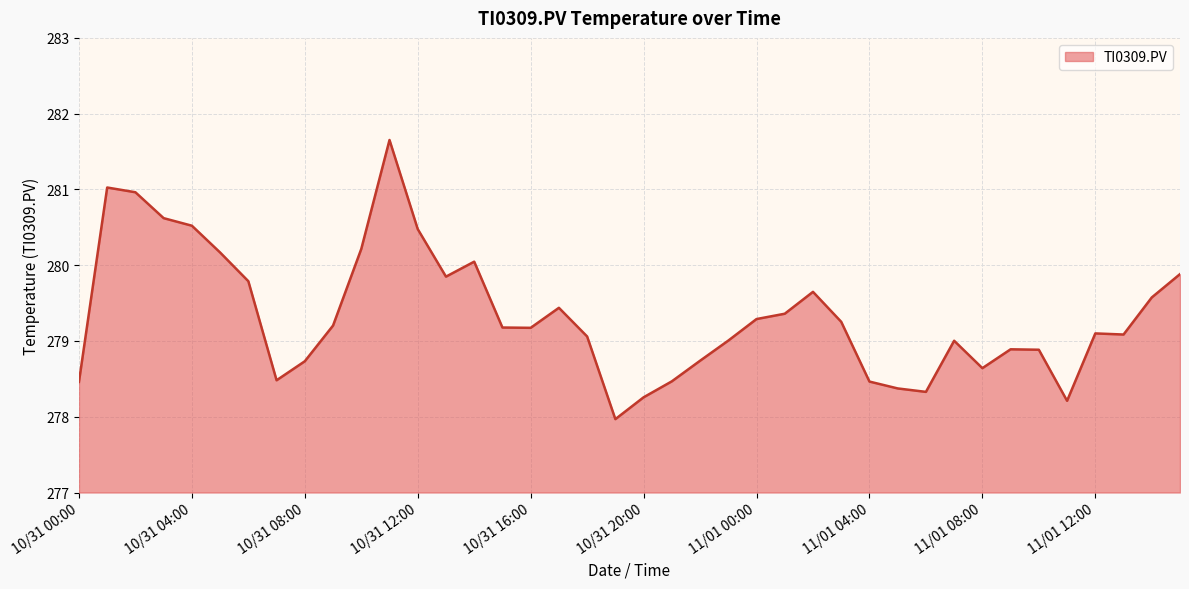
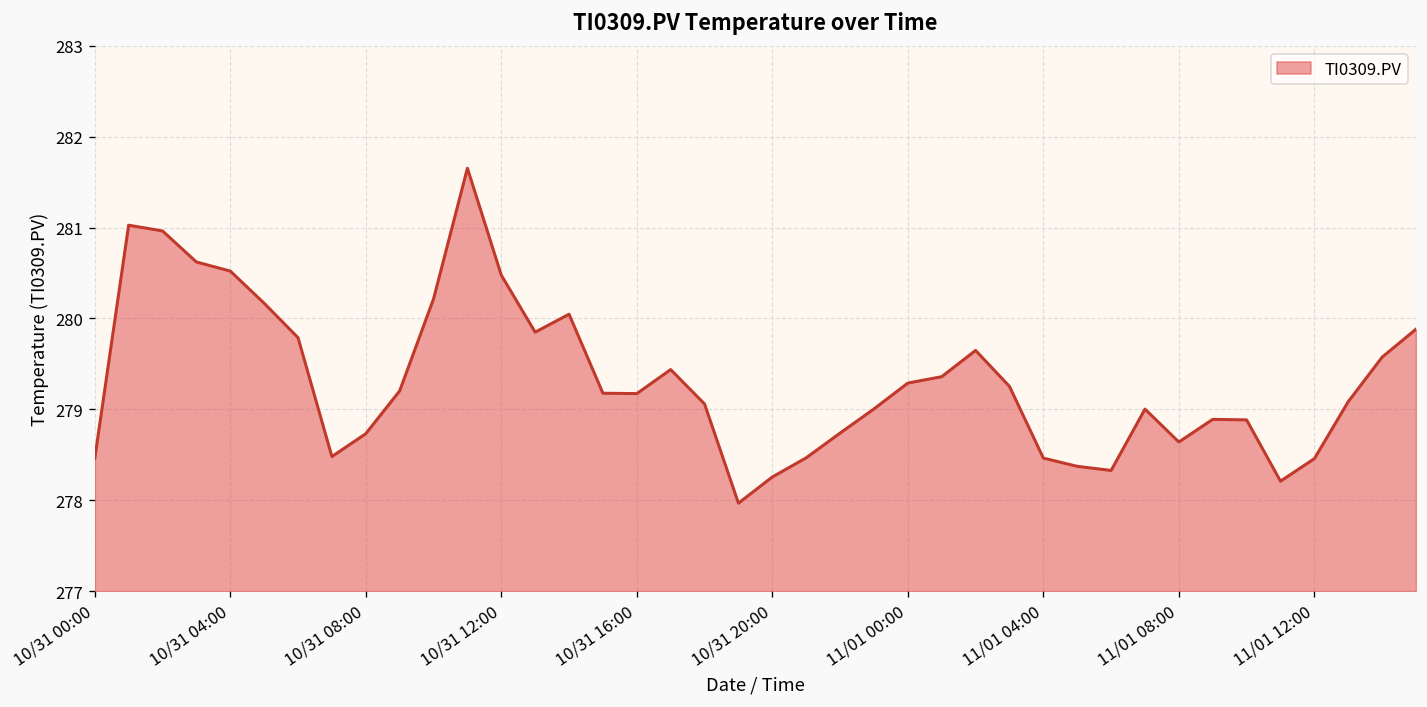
  {
    "10/31 00:00": 278.5,
    "10/31 04:00": 280.5,
    "10/31 08:00": 278.7,
    "10/31 12:00": 280.5,
    "10/31 16:00": 279.2,
    "10/31 20:00": 278.3,
    "11/01 00:00": 279.3,
    "11/01 04:00": 278.5,
    "11/01 08:00": 278.6,
-   "11/01 12:00": 279.1
+   "11/01 12:00": 278.5
  }
